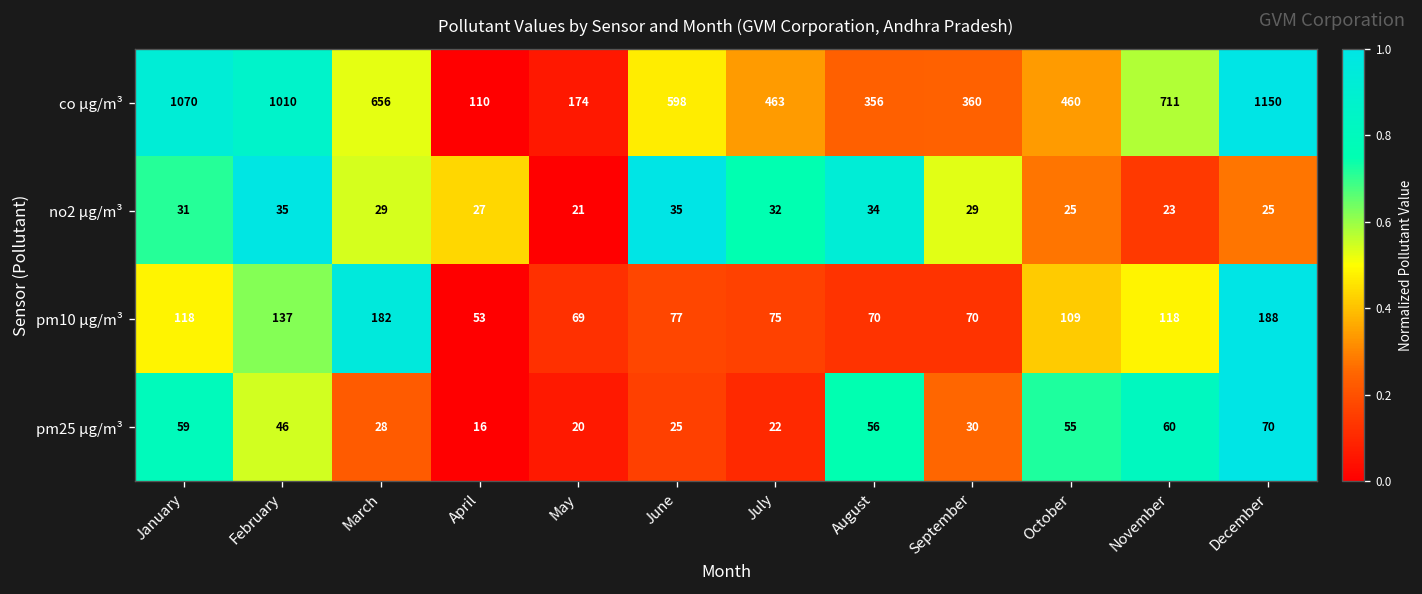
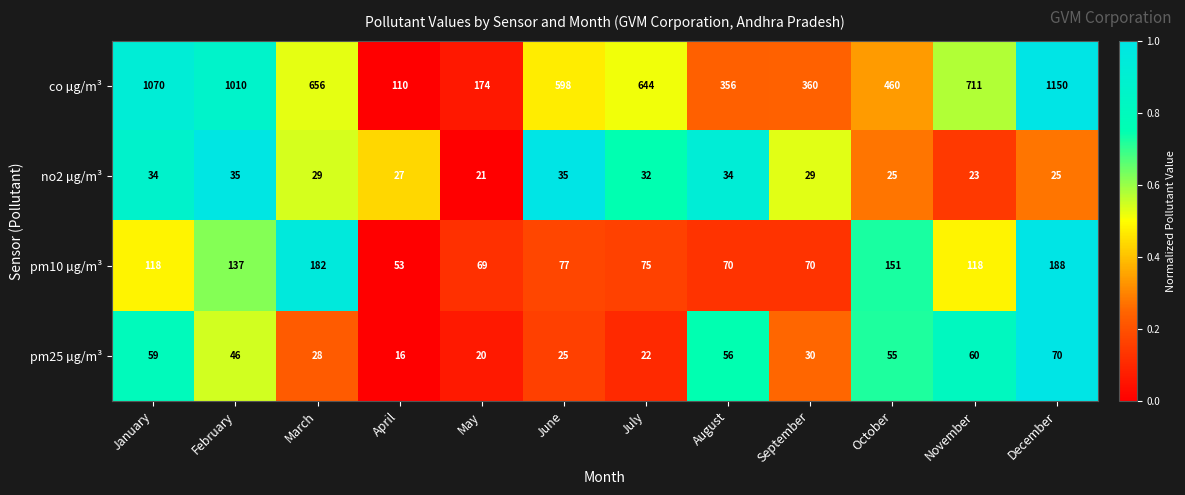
  {
    "co µg/m³": {
      "January": 1070,
      "February": 1010,
      "March": 656,
      "April": 110,
      "May": 174,
      "June": 598,
-     "July": 463,
+     "July": 644,
      "August": 356,
      "September": 360,
      "October": 460,
      "November": 711,
      "December": 1150
    },
    "no2 µg/m³": {
-     "January": 31,
+     "January": 34,
      "February": 35,
      "March": 29,
      "April": 27,
      "May": 21,
      "June": 35,
      "July": 32,
      "August": 34,
      "September": 29,
      "October": 25,
      "November": 23,
      "December": 25
    },
    "pm10 µg/m³": {
      "January": 118,
      "February": 137,
      "March": 182,
      "April": 53,
      "May": 69,
      "June": 77,
      "July": 75,
      "August": 70,
      "September": 70,
-     "October": 109,
+     "October": 151,
      "November": 118,
      "December": 188
    },
    "pm25 µg/m³": {
      "January": 59,
      "February": 46,
      "March": 28,
      "April": 16,
      "May": 20,
      "June": 25,
      "July": 22,
      "August": 56,
      "September": 30,
      "October": 55,
      "November": 60,
      "December": 70
    }
  }
